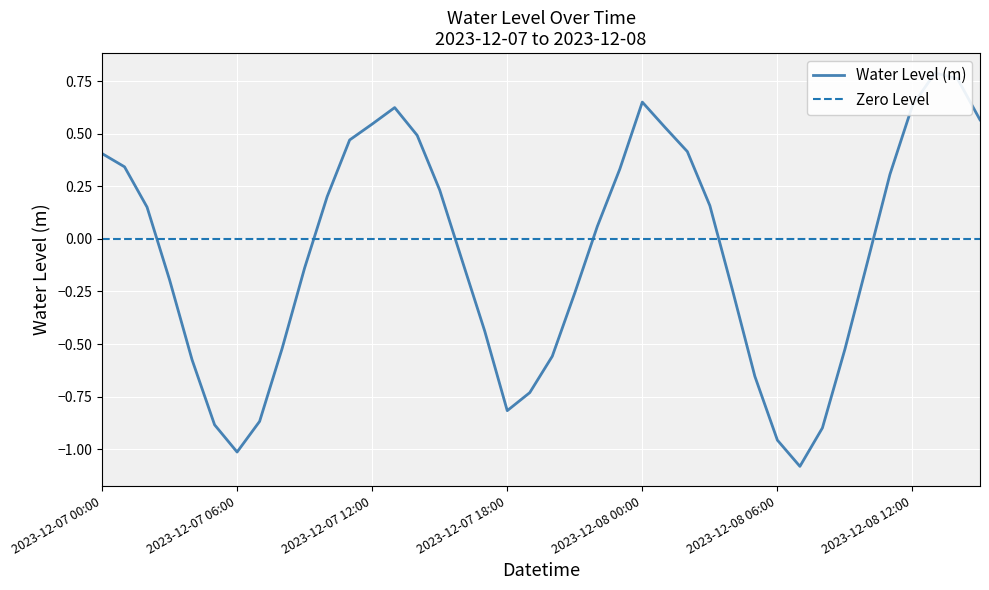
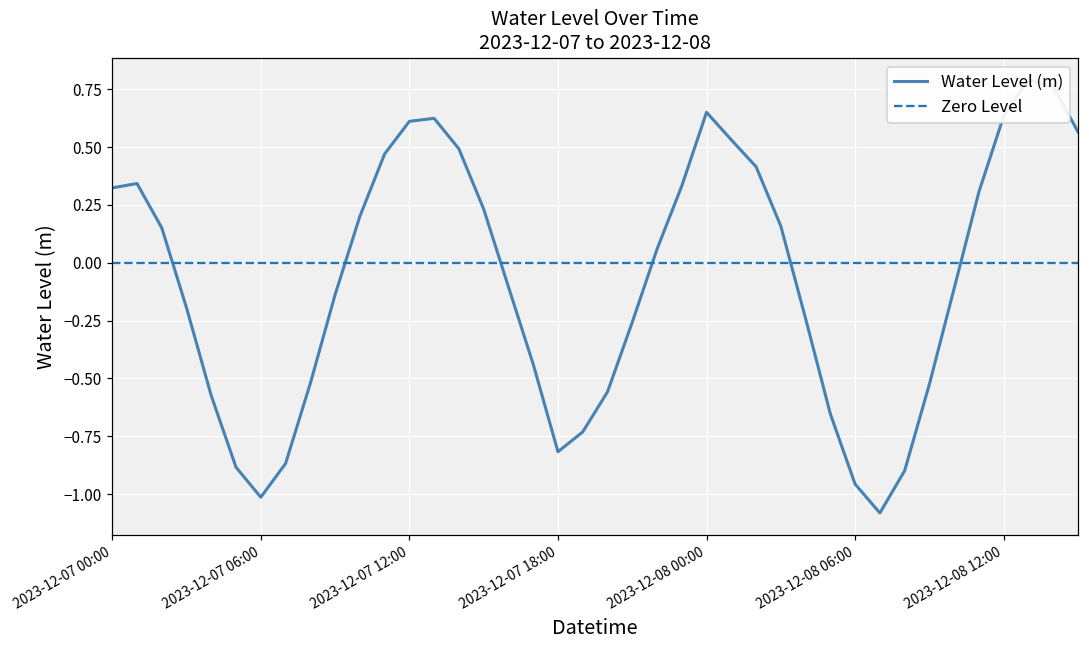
  {
-   "2023-12-07 00:00": 0.41,
+   "2023-12-07 00:00": 0.32,
    "2023-12-07 06:00": -1.01,
-   "2023-12-07 12:00": 0.55,
+   "2023-12-07 12:00": 0.61,
    "2023-12-07 18:00": -0.82,
    "2023-12-08 00:00": 0.65,
    "2023-12-08 06:00": -0.96
  }
